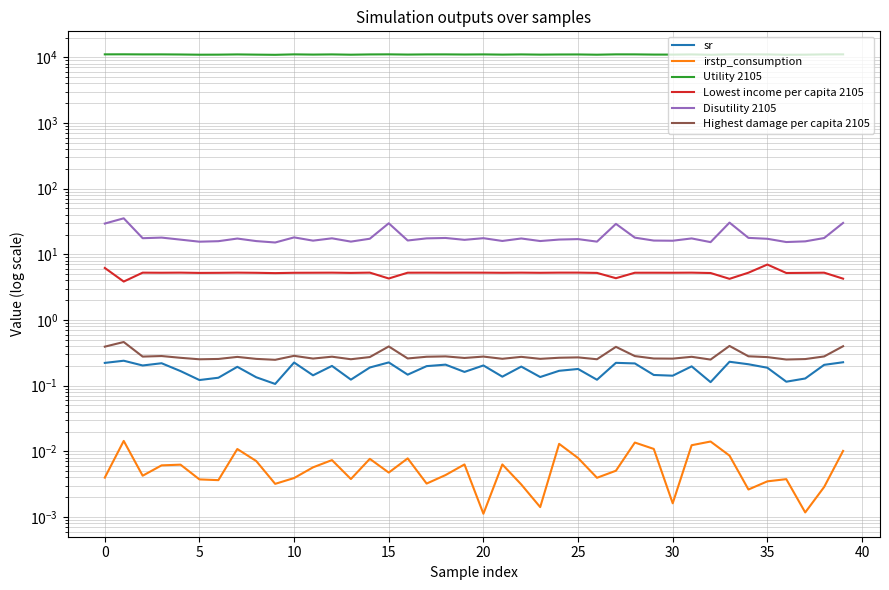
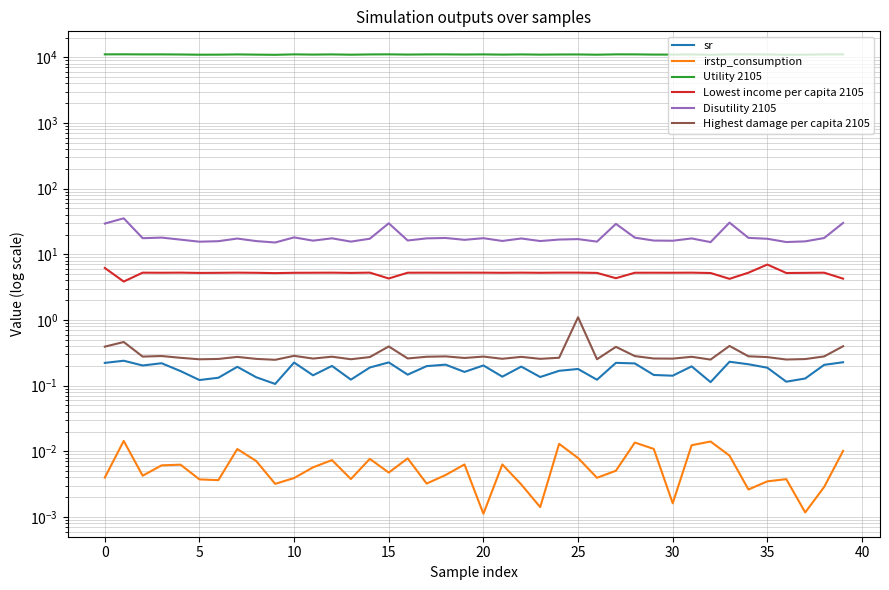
  {
    "sr": {
      "0": 0.22,
      "5": 0.12,
      "10": 0.23,
      "15": 0.23,
      "20": 0.20,
      "25": 0.18,
      "30": 0.14,
      "35": 0.19
    },
    "irstp_consumption": {
      "0": 0.004,
      "5": 0.004,
      "10": 0.004,
      "15": 0.005,
      "20": 0.0011,
      "25": 0.008,
      "30": 0.0016,
      "35": 0.003
    },
    "Utility 2105": {
      "0": 11000,
      "5": 11000,
      "10": 11000,
      "15": 11000,
      "20": 11000,
      "25": 11000
    },
    "Lowest income per capita 2105": {
      "0": 6,
      "5": 5,
      "10": 5,
      "15": 4,
      "20": 5,
      "25": 5,
      "30": 5,
      "35": 7
    },
    "Disutility 2105": {
      "0": 30,
      "5": 16,
      "10": 18,
      "15": 30,
      "20": 18,
      "25": 17,
      "30": 16,
      "35": 17
    },
    "Highest damage per capita 2105": {
      "0": 0.4,
      "5": 0.25,
      "10": 0.28,
      "15": 0.4,
      "20": 0.28,
-     "25": 0.27,
+     "25": 1.1,
      "30": 0.26,
      "35": 0.27
    }
  }
